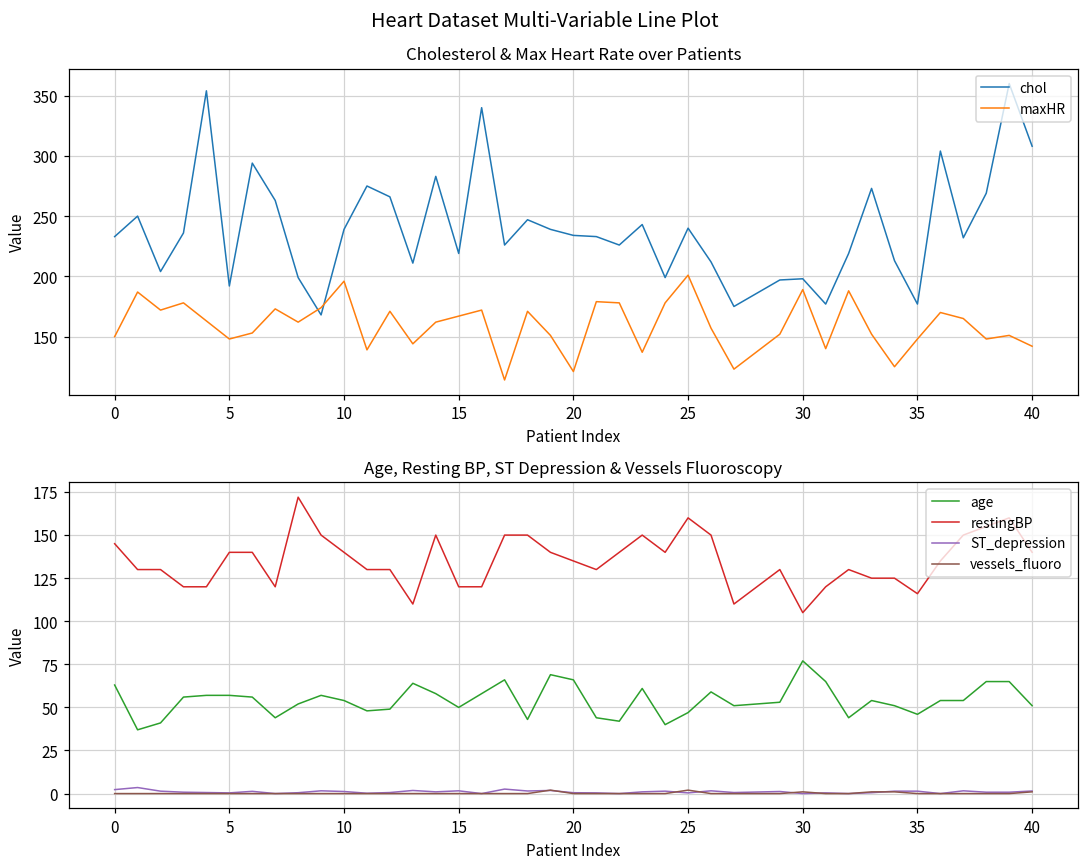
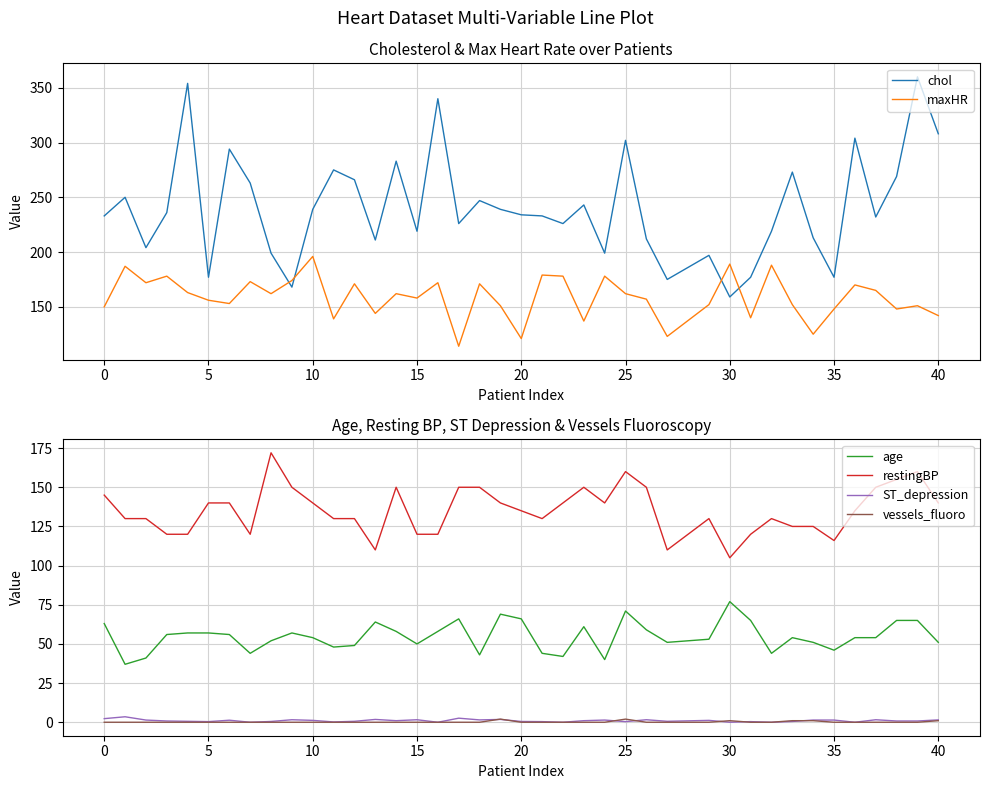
  {
    "Cholesterol & Max Heart Rate over Patients": {
      "chol": {
        "0": 233,
-       "5": 192,
+       "5": 177,
        "10": 239,
        "15": 219,
        "20": 234,
-       "25": 240,
-       "30": 198,
+       "25": 302,
+       "30": 159,
        "35": 177,
        "40": 308
      },
      "maxHR": {
        "0": 150,
-       "5": 148,
+       "5": 156,
        "10": 196,
-       "15": 167,
+       "15": 158,
        "20": 121,
-       "25": 201,
+       "25": 162,
        "30": 189,
        "35": 148,
        "40": 142
      }
    },
    "Age, Resting BP, ST Depression & Vessels Fluoroscopy": {
      "age": {
        "0": 63,
        "5": 57,
        "10": 54,
        "15": 50,
        "20": 66,
-       "25": 47,
+       "25": 71,
        "30": 77,
        "35": 46,
        "40": 51
      },
      "restingBP": {
        "0": 145,
        "5": 140,
        "10": 140,
        "15": 120,
        "20": 135,
        "25": 160,
        "30": 105,
        "35": 116
      },
      "ST_depression": {
        "0": 2
      },
      "vessels_fluoro": {
        "0": 0
      }
    }
  }
